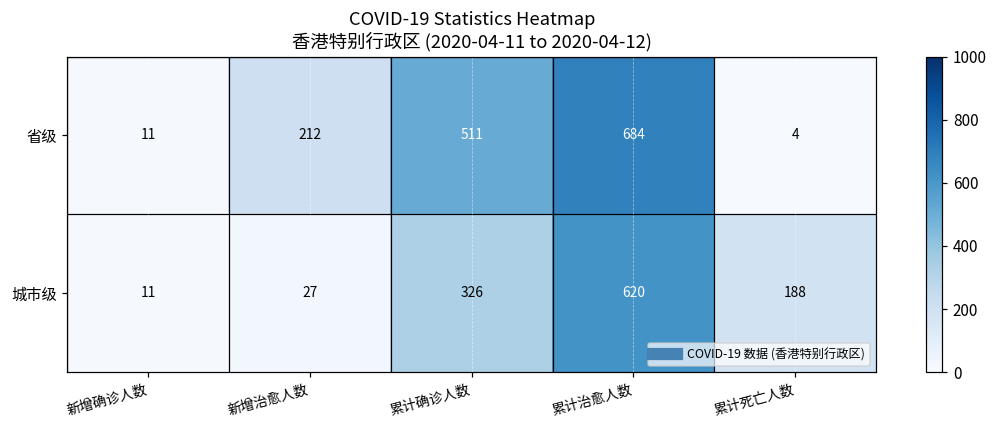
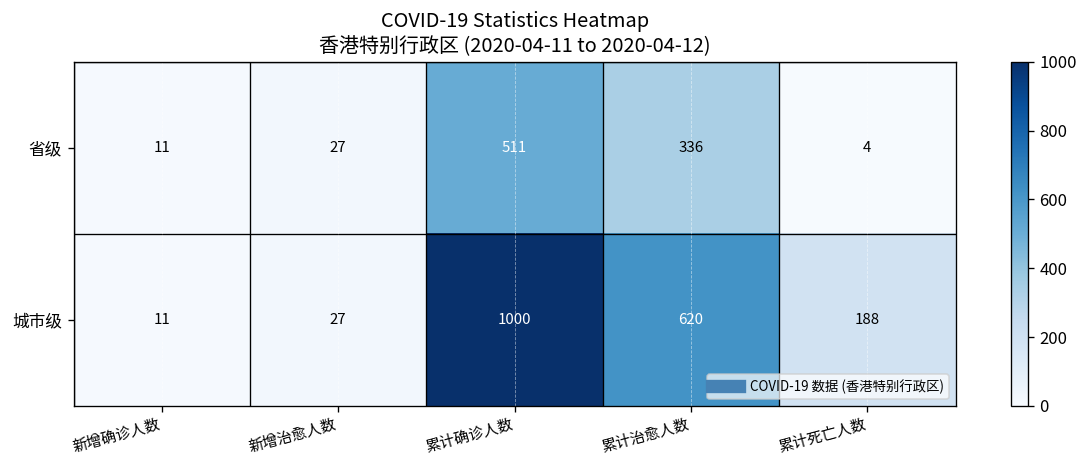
  {
    "省级": {
      "新增确诊人数": 11,
-     "新增治愈人数": 212,
+     "新增治愈人数": 27,
      "累计确诊人数": 511,
-     "累计治愈人数": 684,
+     "累计治愈人数": 336,
      "累计死亡人数": 4
    },
    "城市级": {
      "新增确诊人数": 11,
      "新增治愈人数": 27,
-     "累计确诊人数": 326,
+     "累计确诊人数": 1000,
      "累计治愈人数": 620,
      "累计死亡人数": 188
    }
  }
